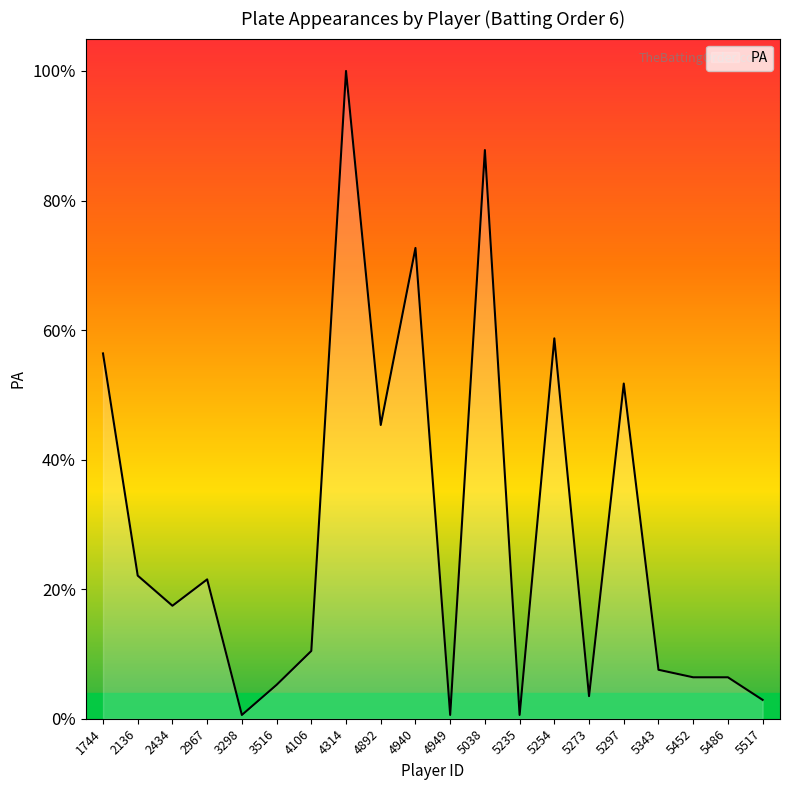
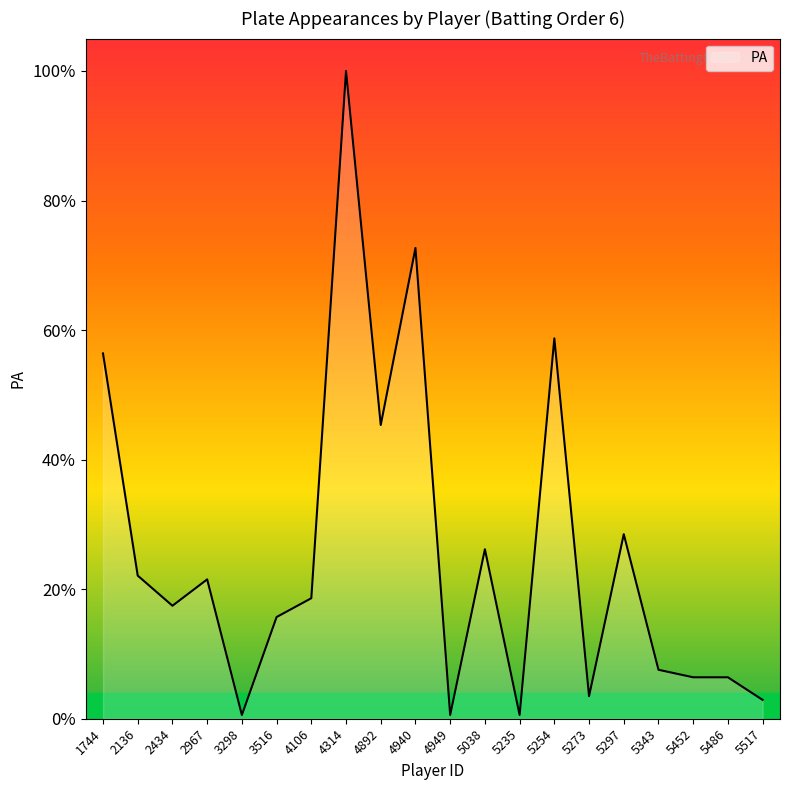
  {
    "1744": "56%",
    "2136": "22%",
    "2434": "17%",
    "2967": "22%",
-   "3516": "5%",
-   "4106": "10%",
+   "3516": "16%",
+   "4106": "19%",
    "4314": "100%",
    "4892": "45%",
    "4940": "73%",
-   "5038": "88%",
+   "5038": "26%",
    "5254": "59%",
-   "5297": "52%",
+   "5297": "28%",
    "5343": "8%",
    "5452": "6%",
    "5486": "6%"
  }
